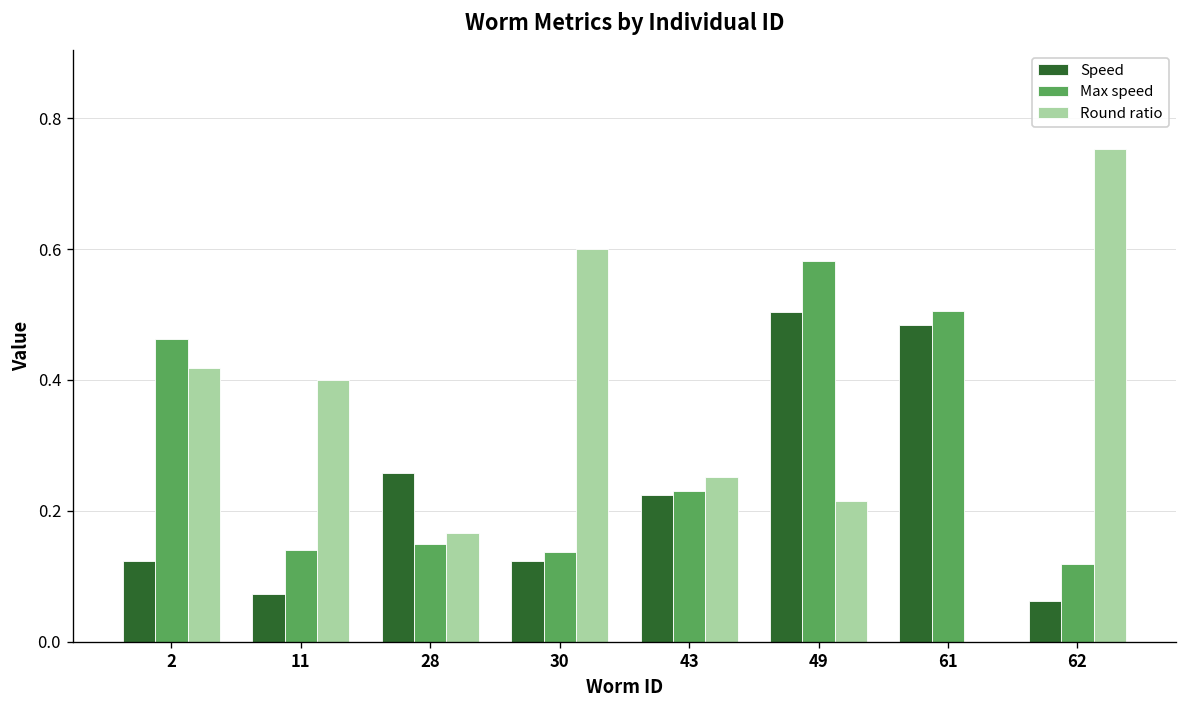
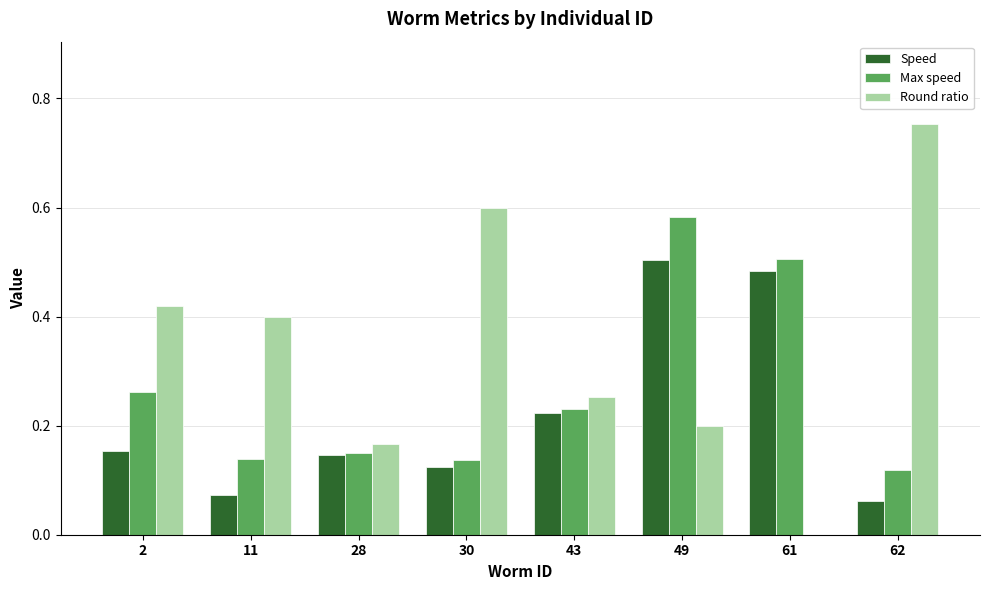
  {
    "Speed": {
-     "2": 0.12,
+     "2": 0.15,
      "11": 0.07,
-     "28": 0.26,
+     "28": 0.15,
      "30": 0.12,
      "43": 0.22,
      "49": 0.50,
      "61": 0.48,
      "62": 0.06
    },
    "Max speed": {
-     "2": 0.46,
+     "2": 0.26,
      "11": 0.14,
      "28": 0.15,
      "30": 0.14,
      "43": 0.23,
      "49": 0.58,
      "61": 0.51,
      "62": 0.12
    },
    "Round ratio": {
      "2": 0.42,
      "11": 0.40,
      "28": 0.17,
      "30": 0.60,
      "43": 0.25,
-     "49": 0.22,
+     "49": 0.20,
      "61": 0.00,
      "62": 0.75
    }
  }
